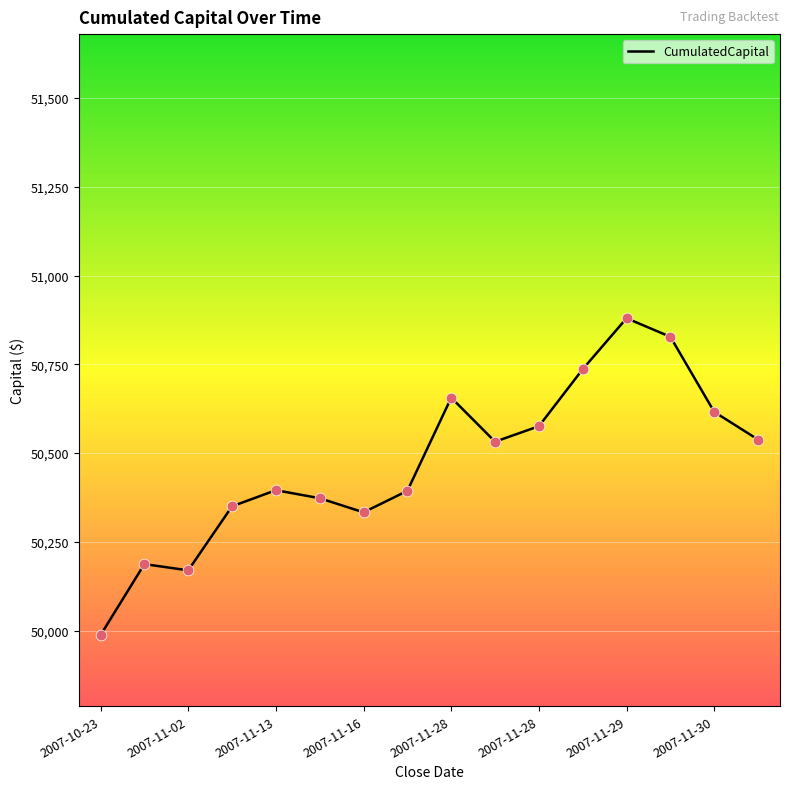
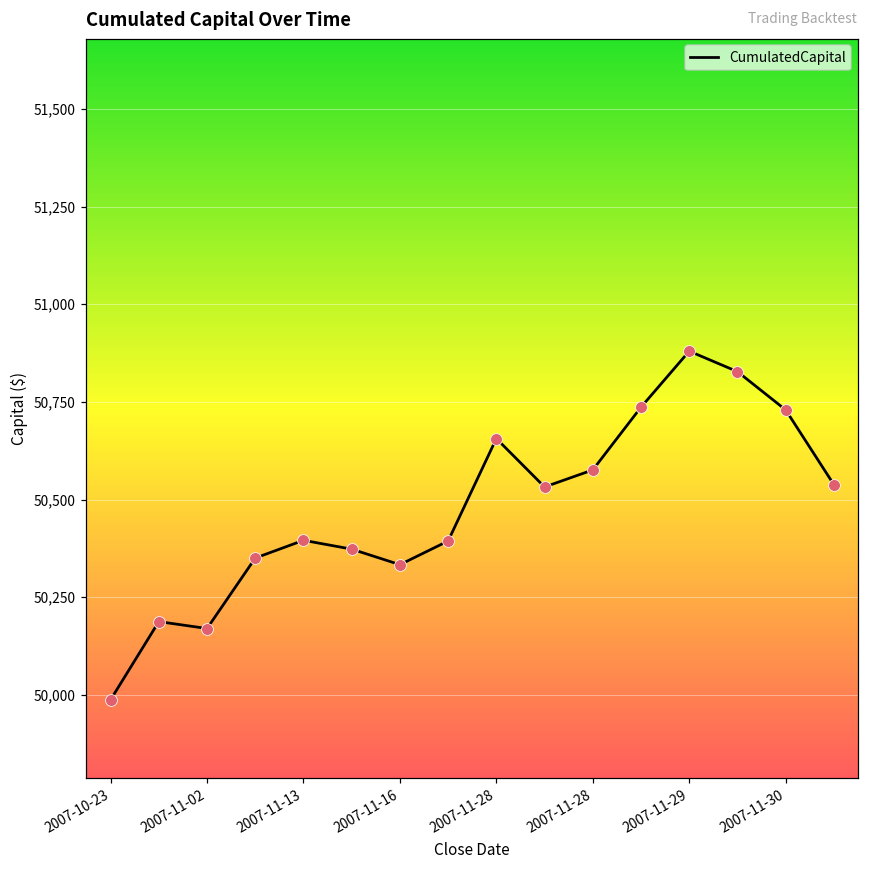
  {
    "2007-10-23": "49,990",
    "2007-11-13": "50,400",
-   "2007-11-30": "50,620"
+   "2007-11-30": "50,730"
  }
